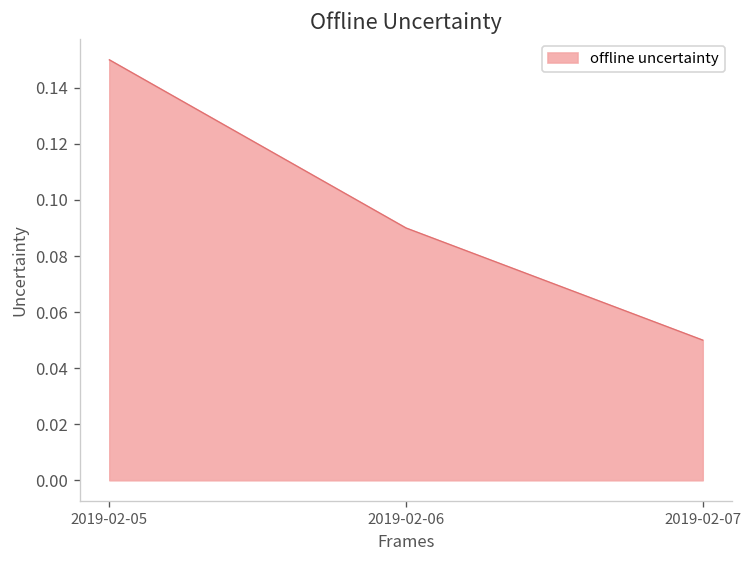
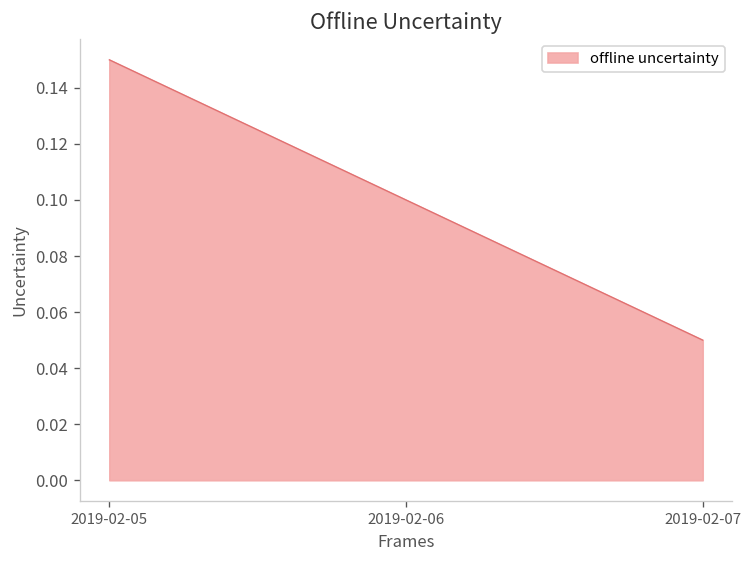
  {
    "2019-02-05": 0.15,
-   "2019-02-06": 0.09,
+   "2019-02-06": 0.10,
    "2019-02-07": 0.05
  }
